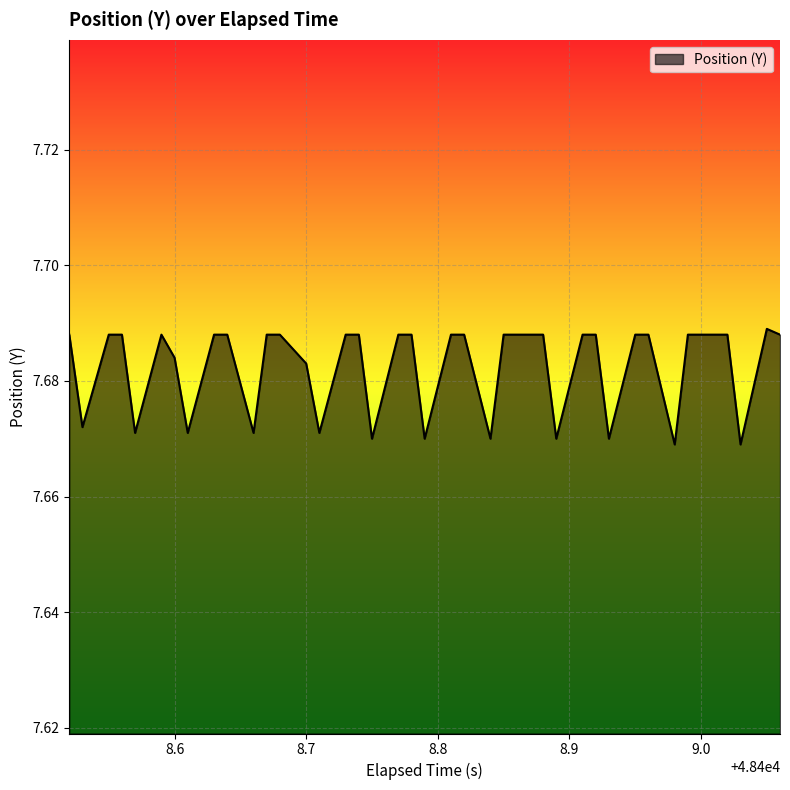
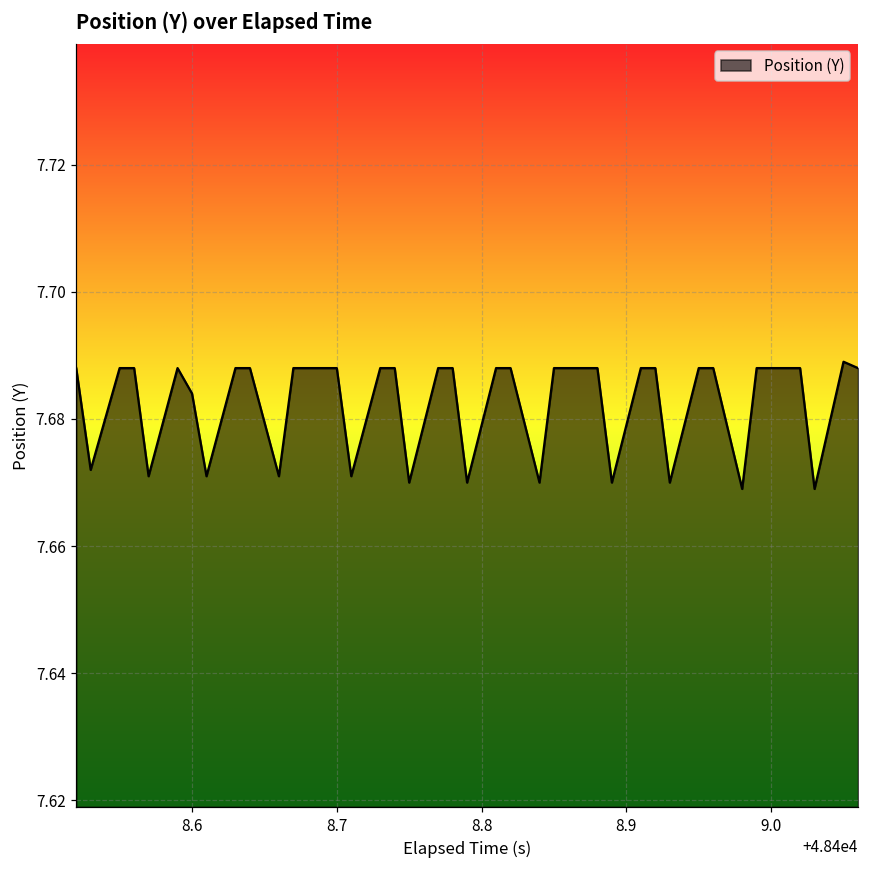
  {
    "8.6": 7.684,
-   "8.7": 7.683,
+   "8.7": 7.688,
    "9.0": 7.688
  }
